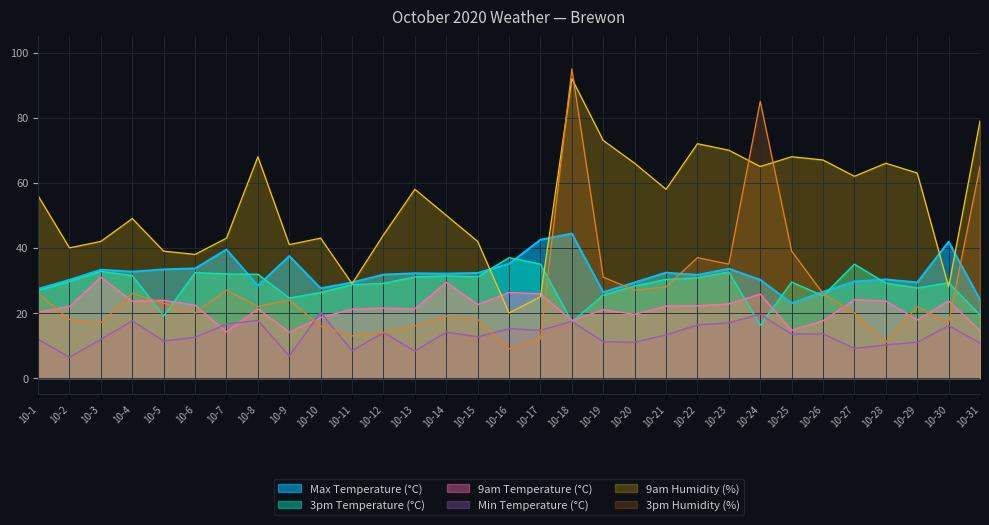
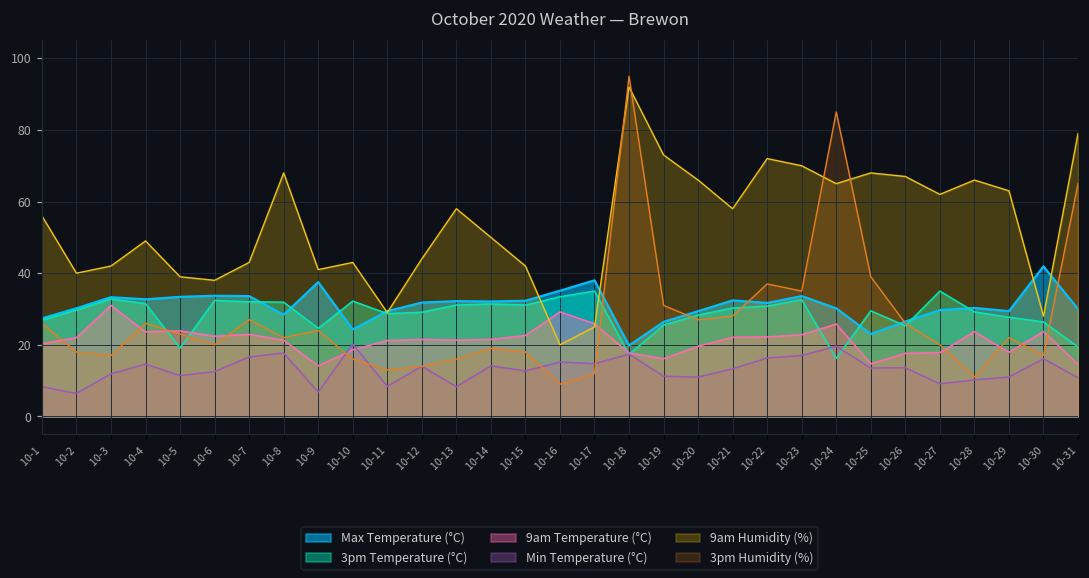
  {
    "Max Temperature (°C)": {
      "10-4": 33,
      "10-5": 33,
      "10-6": 34,
-     "10-7": 40,
+     "10-7": 34,
      "10-8": 28,
      "10-9": 38,
-     "10-10": 28,
+     "10-10": 24,
      "10-12": 32,
      "10-13": 32,
      "10-15": 32,
      "10-16": 35,
-     "10-17": 43,
-     "10-18": 44,
+     "10-17": 38,
+     "10-18": 20,
      "10-19": 26,
      "10-20": 29,
      "10-21": 32,
      "10-22": 32,
      "10-23": 34,
      "10-24": 30,
      "10-25": 23,
      "10-27": 30,
      "10-28": 30,
      "10-29": 29,
      "10-30": 42,
-     "10-31": 24
+     "10-31": 30
    },
    "3pm Temperature (°C)": {
      "10-4": 32,
      "10-5": 19,
      "10-6": 32,
      "10-7": 32,
      "10-8": 32,
-     "10-10": 26,
+     "10-10": 32,
      "10-12": 29,
      "10-13": 31,
      "10-15": 31,
-     "10-16": 37,
+     "10-16": 33,
      "10-17": 35,
      "10-19": 26,
      "10-20": 28,
      "10-21": 30,
      "10-22": 31,
      "10-23": 33,
      "10-24": 16,
      "10-25": 30,
      "10-27": 35,
      "10-28": 29,
      "10-29": 28,
-     "10-30": 29,
+     "10-30": 26,
      "10-31": 19
    },
    "9am Temperature (°C)": {
      "10-1": 20,
      "10-2": 22,
      "10-3": 31,
      "10-4": 24,
      "10-5": 24,
      "10-6": 22,
-     "10-7": 14,
+     "10-7": 23,
      "10-9": 14,
      "10-10": 19,
      "10-11": 21,
      "10-12": 22,
      "10-13": 21,
-     "10-14": 29,
+     "10-14": 22,
      "10-15": 23,
-     "10-16": 26,
+     "10-16": 29,
      "10-17": 26,
-     "10-19": 21,
+     "10-19": 16,
      "10-20": 20,
      "10-21": 22,
      "10-22": 22,
      "10-23": 23,
      "10-24": 26,
      "10-25": 15,
      "10-26": 18,
-     "10-27": 24,
+     "10-27": 18,
      "10-28": 24,
      "10-29": 18,
      "10-30": 24,
      "10-31": 15
    },
    "Min Temperature (°C)": {
-     "10-1": 12,
+     "10-1": 8,
      "10-2": 6,
      "10-3": 12,
-     "10-4": 18,
+     "10-4": 15,
      "10-5": 11,
      "10-6": 13,
      "10-7": 17,
      "10-8": 18,
      "10-9": 7,
      "10-10": 20,
      "10-11": 8,
      "10-13": 8,
      "10-14": 14,
      "10-15": 13,
      "10-16": 15,
      "10-17": 15,
      "10-19": 11,
      "10-20": 11,
      "10-21": 13,
      "10-22": 16,
      "10-23": 17,
      "10-24": 20,
      "10-25": 14,
      "10-26": 14,
      "10-27": 9,
      "10-28": 10,
      "10-29": 11,
      "10-30": 16,
      "10-31": 11
    }
  }
